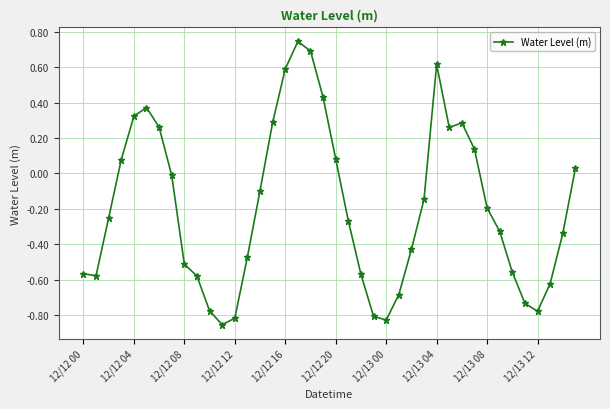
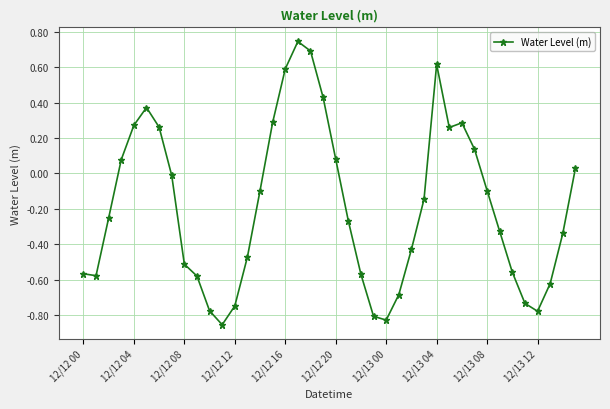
  {
    "12/12 00": -0.57,
-   "12/12 04": 0.32,
+   "12/12 04": 0.27,
    "12/12 08": -0.51,
-   "12/12 12": -0.82,
+   "12/12 12": -0.75,
    "12/12 16": 0.59,
    "12/12 20": 0.08,
    "12/13 00": -0.83,
    "12/13 04": 0.62,
-   "12/13 08": -0.20,
+   "12/13 08": -0.10,
    "12/13 12": -0.78
  }
